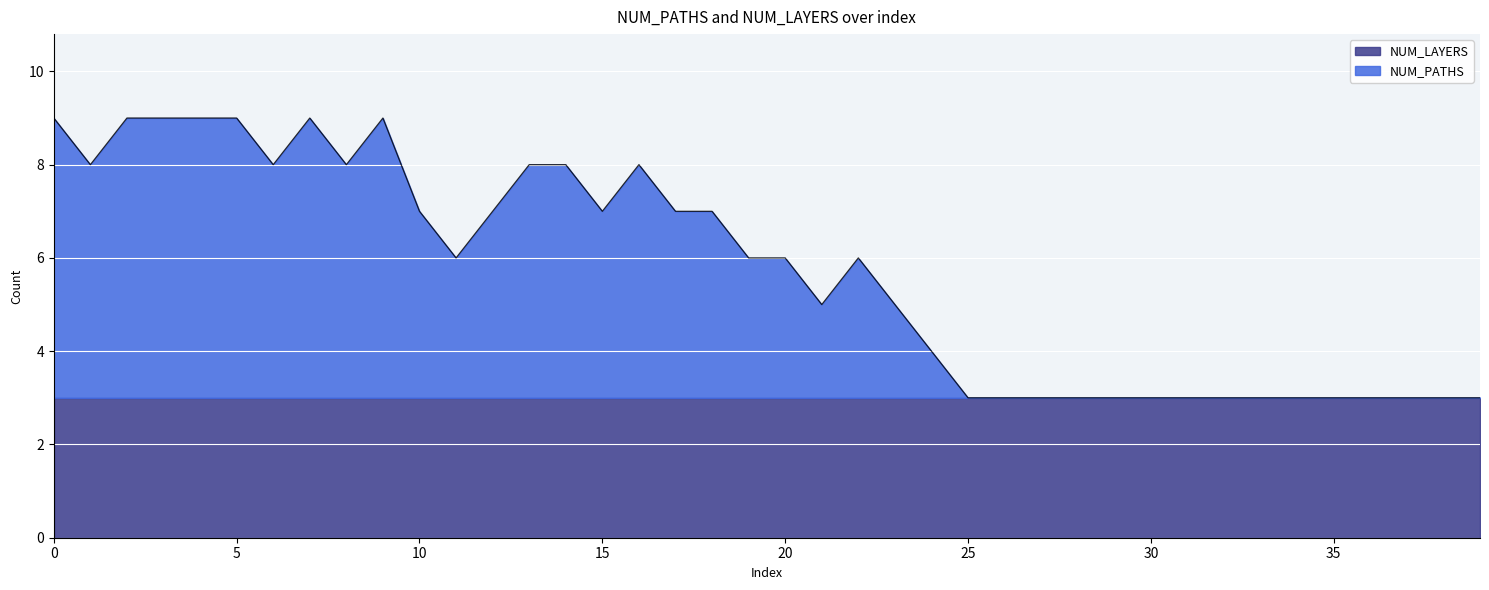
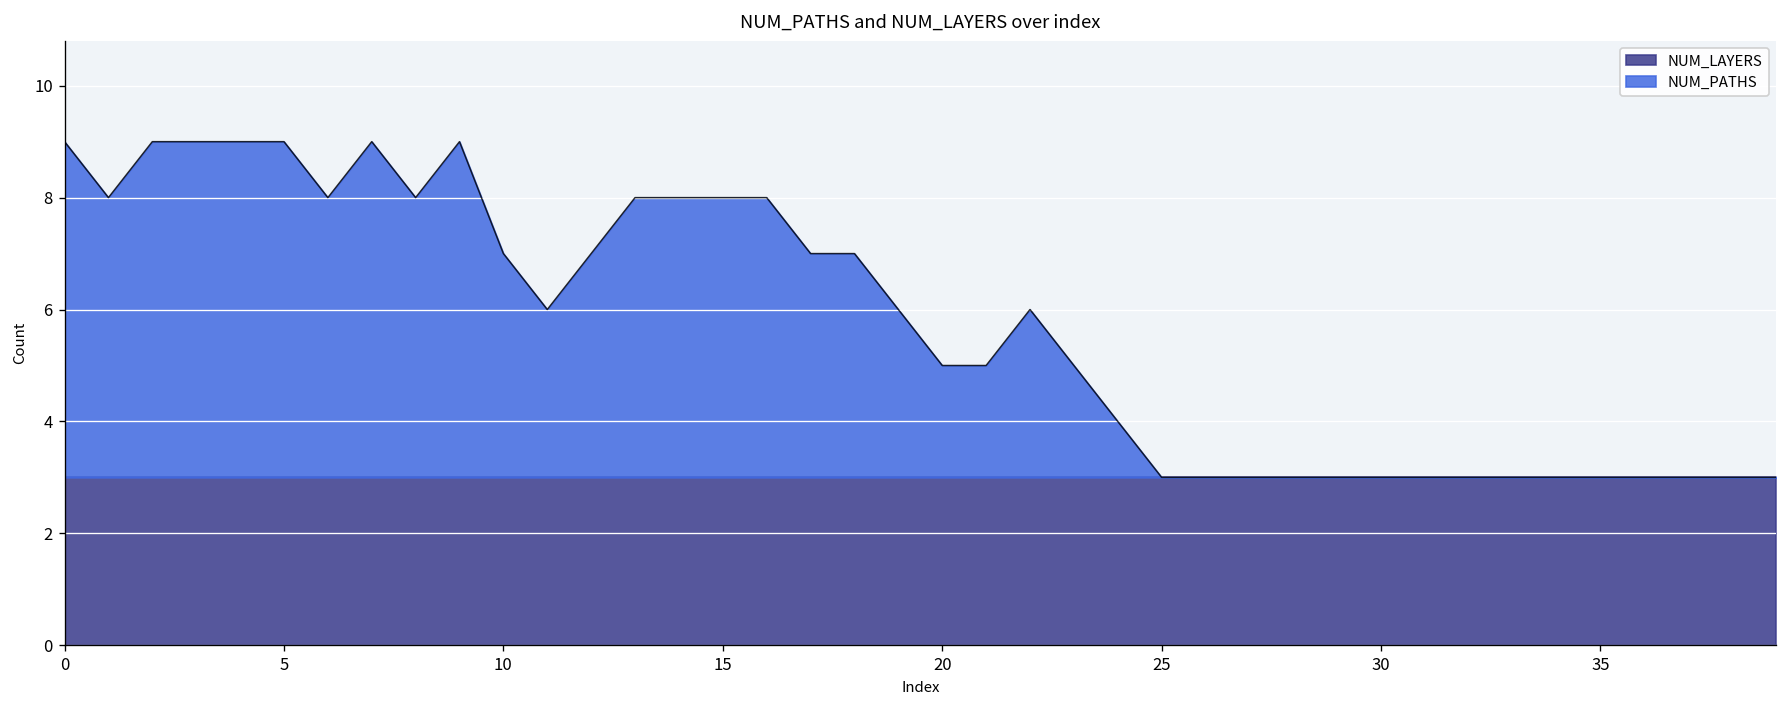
  {
    "NUM_PATHS": {
      "0": 9.0,
      "5": 9.0,
      "10": 7.0,
-     "15": 7.0,
-     "20": 6.0
+     "15": 8.0,
+     "20": 5.0
    },
    "NUM_LAYERS": {
      "0": 3.0,
      "5": 3.0,
      "10": 3.0,
      "15": 3.0,
      "20": 3.0
    }
  }
